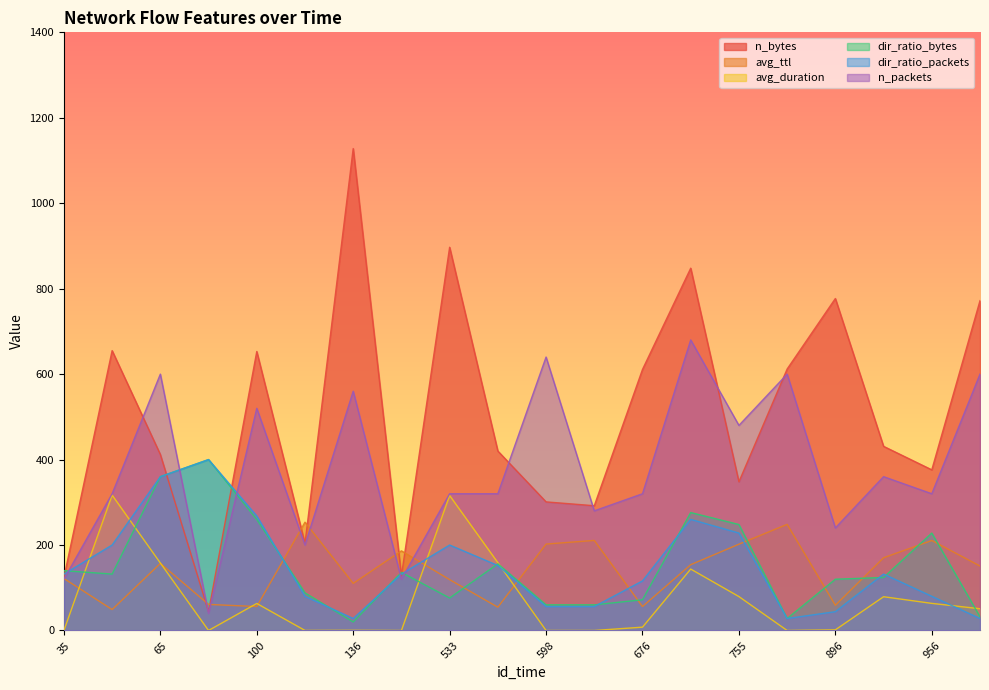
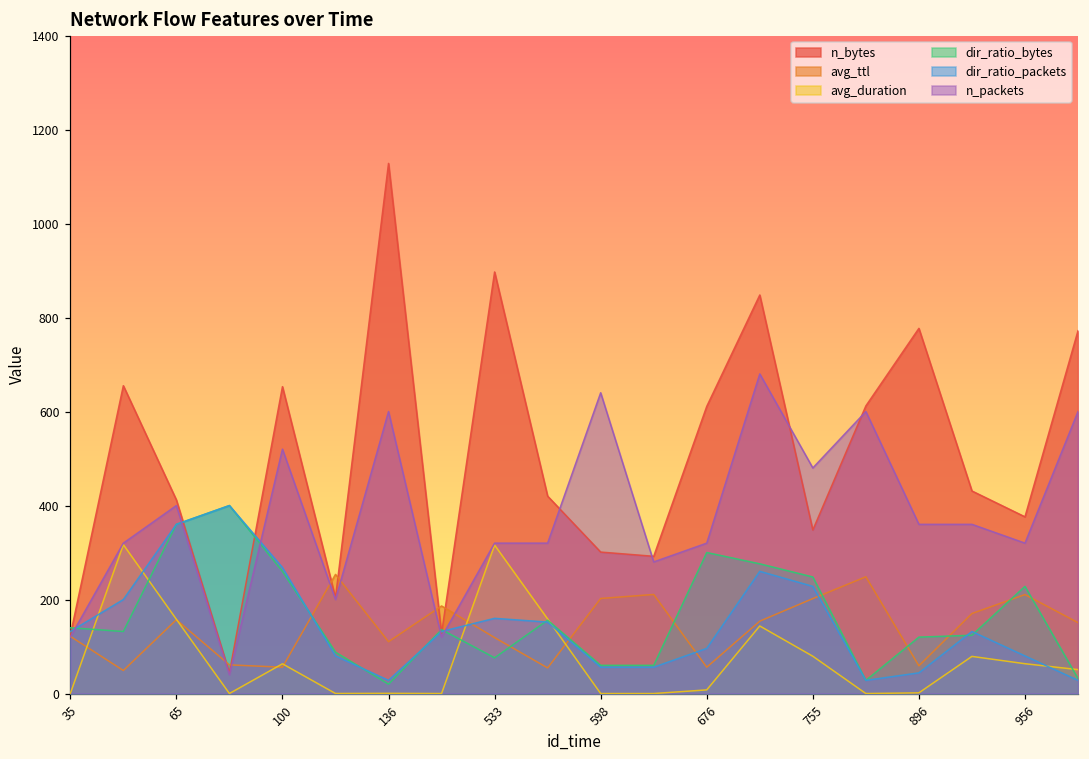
  {
    "avg_duration": {
      "35": 0,
      "100": 60,
      "136": 0,
      "598": 0,
      "676": 10,
      "755": 80,
      "896": 0,
      "956": 60
    },
    "dir_ratio_bytes": {
      "35": 140,
      "100": 260,
      "136": 20,
      "533": 80,
-     "676": 70,
+     "676": 300,
      "755": 250,
      "896": 120,
      "956": 230
    },
    "dir_ratio_packets": {
      "35": 130,
      "100": 270,
      "136": 30,
-     "533": 200,
-     "676": 120,
+     "533": 160,
+     "676": 100,
      "755": 230,
      "896": 40,
      "956": 80
    },
    "n_packets": {
-     "65": 600,
+     "65": 400,
      "100": 520,
-     "136": 560,
+     "136": 600,
      "598": 640,
      "676": 320,
      "755": 480,
-     "896": 240,
+     "896": 360,
      "956": 320
    }
  }
